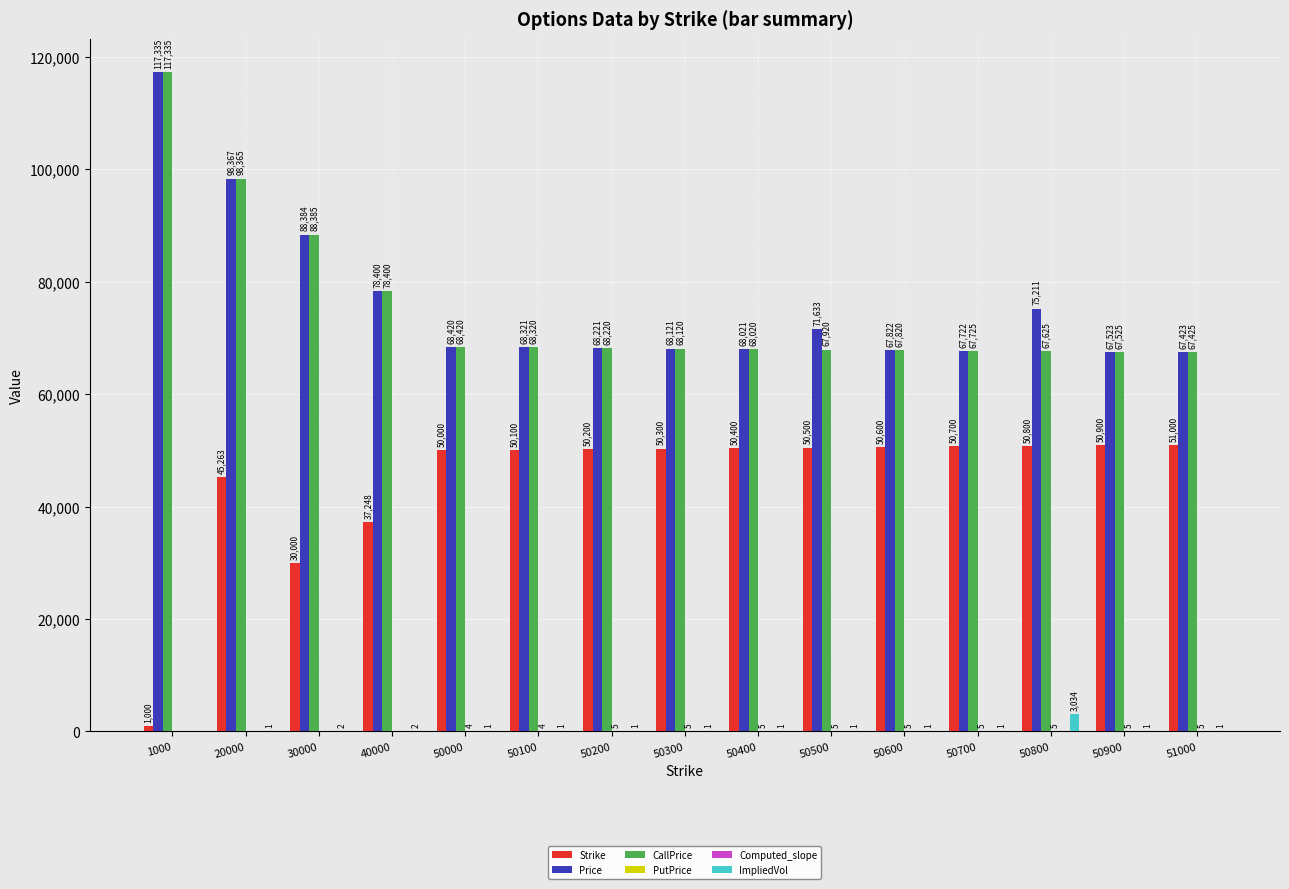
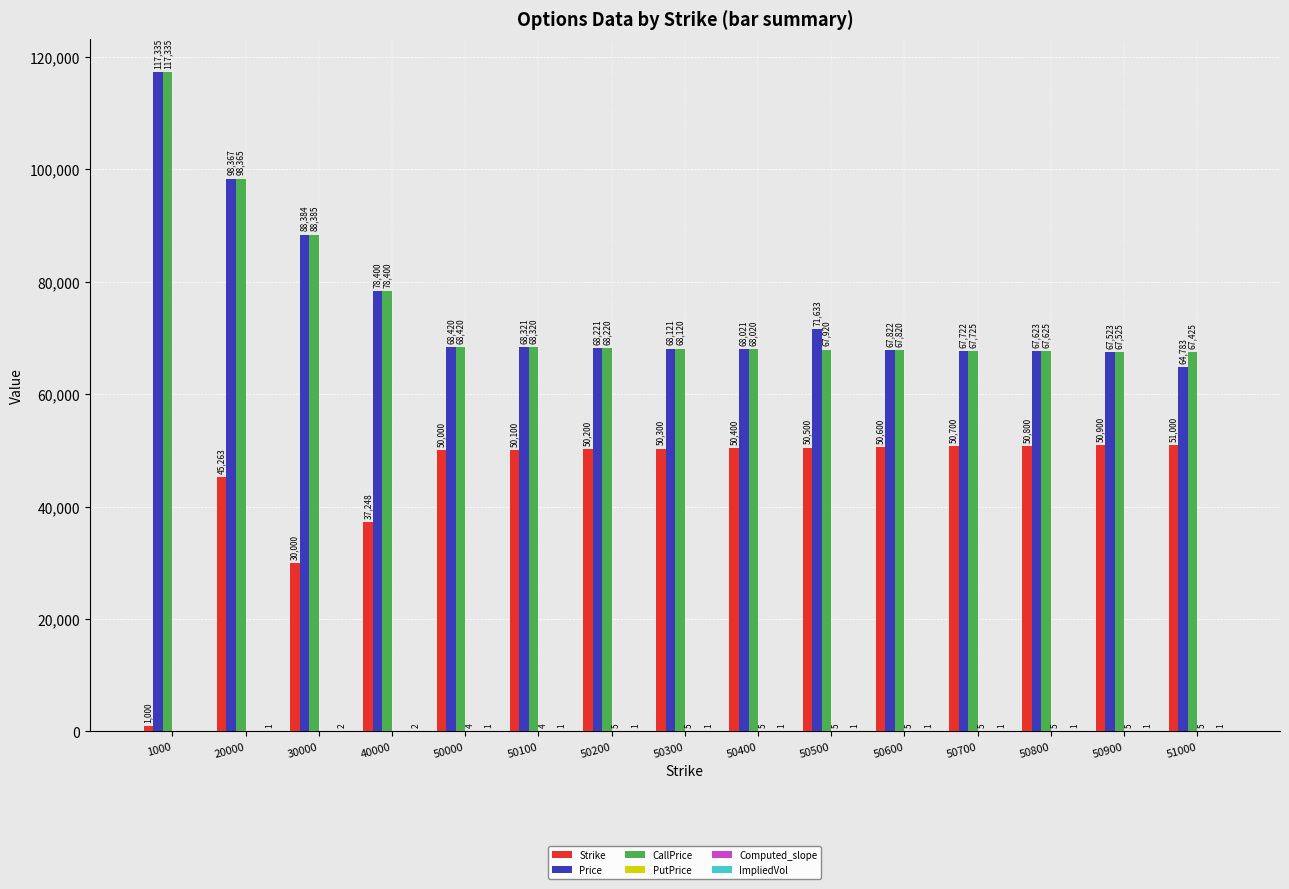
  {
    "Strike": {
      "1000": "1,000",
      "20000": "45,263",
      "30000": "30,000",
      "40000": "37,248",
      "50000": "50,000",
      "50100": "50,100",
      "50200": "50,200",
      "50300": "50,300",
      "50400": "50,400",
      "50500": "50,500",
      "50600": "50,600",
      "50700": "50,700",
      "50800": "50,800",
      "50900": "50,900",
      "51000": "51,000"
    },
    "Price": {
      "1000": "117,335",
      "20000": "98,367",
      "30000": "88,384",
      "40000": "78,400",
      "50000": "68,420",
      "50100": "68,321",
      "50200": "68,221",
      "50300": "68,121",
      "50400": "68,021",
      "50500": "71,633",
      "50600": "67,822",
      "50700": "67,722",
-     "50800": "75,211",
+     "50800": "67,623",
      "50900": "67,523",
-     "51000": "67,423"
+     "51000": "64,783"
    },
    "CallPrice": {
      "1000": "117,335",
      "20000": "98,365",
      "30000": "88,385",
      "40000": "78,400",
      "50000": "68,420",
      "50100": "68,320",
      "50200": "68,220",
      "50300": "68,120",
      "50400": "68,020",
      "50500": "67,920",
      "50600": "67,820",
      "50700": "67,725",
      "50800": "67,625",
      "50900": "67,525",
      "51000": "67,425"
    },
    "PutPrice": {
      "50000": "4",
      "50100": "4",
      "50200": "5",
      "50300": "5",
      "50400": "5",
      "50500": "5",
      "50600": "5",
      "50700": "5",
      "50800": "5",
      "50900": "5",
      "51000": "5"
    },
    "ImpliedVol": {
      "20000": "1",
      "30000": "2",
      "40000": "2",
      "50000": "1",
      "50100": "1",
      "50200": "1",
      "50300": "1",
      "50400": "1",
      "50500": "1",
      "50600": "1",
      "50700": "1",
-     "50800": "3,034",
+     "50800": "1",
      "50900": "1",
      "51000": "1"
    }
  }
